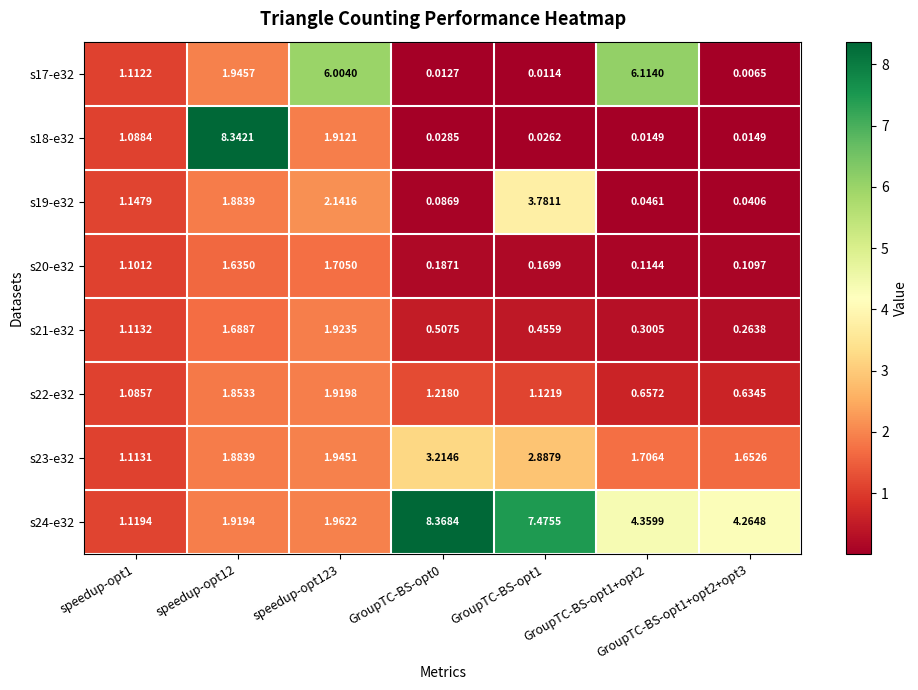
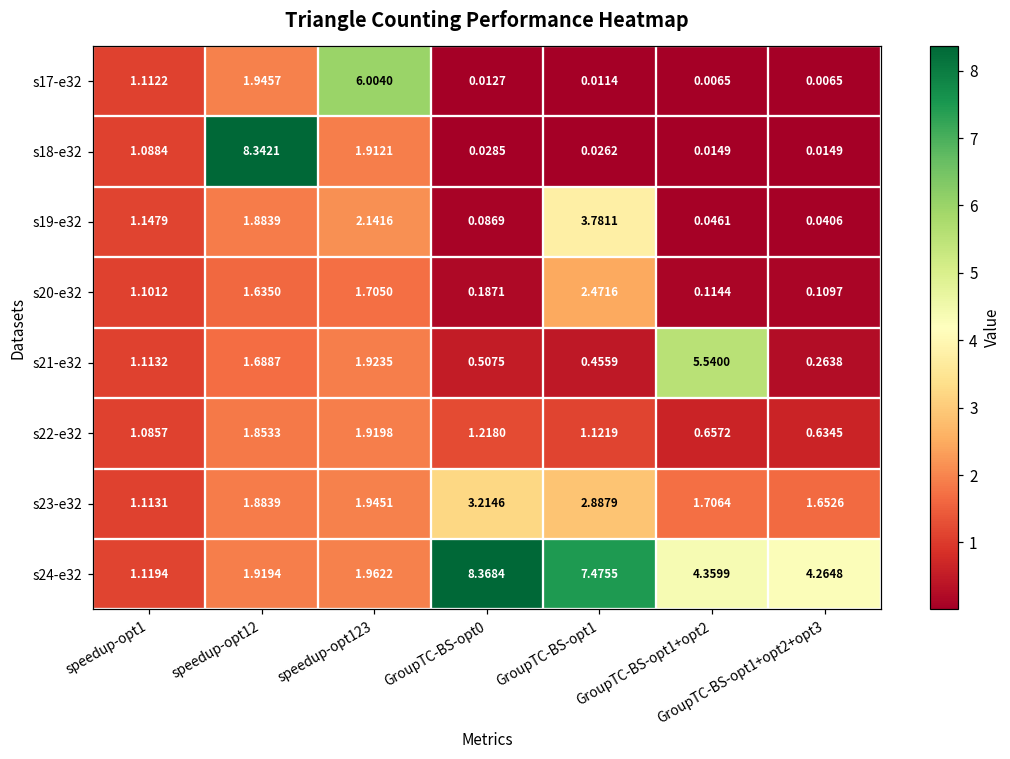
  {
    "s17-e32": {
      "speedup-opt1": 1.1122,
      "speedup-opt12": 1.9457,
      "speedup-opt123": 6.0040,
      "GroupTC-BS-opt0": 0.0127,
      "GroupTC-BS-opt1": 0.0114,
-     "GroupTC-BS-opt1+opt2": 6.1140,
+     "GroupTC-BS-opt1+opt2": 0.0065,
      "GroupTC-BS-opt1+opt2+opt3": 0.0065
    },
    "s18-e32": {
      "speedup-opt1": 1.0884,
      "speedup-opt12": 8.3421,
      "speedup-opt123": 1.9121,
      "GroupTC-BS-opt0": 0.0285,
      "GroupTC-BS-opt1": 0.0262,
      "GroupTC-BS-opt1+opt2": 0.0149,
      "GroupTC-BS-opt1+opt2+opt3": 0.0149
    },
    "s19-e32": {
      "speedup-opt1": 1.1479,
      "speedup-opt12": 1.8839,
      "speedup-opt123": 2.1416,
      "GroupTC-BS-opt0": 0.0869,
      "GroupTC-BS-opt1": 3.7811,
      "GroupTC-BS-opt1+opt2": 0.0461,
      "GroupTC-BS-opt1+opt2+opt3": 0.0406
    },
    "s20-e32": {
      "speedup-opt1": 1.1012,
      "speedup-opt12": 1.6350,
      "speedup-opt123": 1.7050,
      "GroupTC-BS-opt0": 0.1871,
-     "GroupTC-BS-opt1": 0.1699,
+     "GroupTC-BS-opt1": 2.4716,
      "GroupTC-BS-opt1+opt2": 0.1144,
      "GroupTC-BS-opt1+opt2+opt3": 0.1097
    },
    "s21-e32": {
      "speedup-opt1": 1.1132,
      "speedup-opt12": 1.6887,
      "speedup-opt123": 1.9235,
      "GroupTC-BS-opt0": 0.5075,
      "GroupTC-BS-opt1": 0.4559,
-     "GroupTC-BS-opt1+opt2": 0.3005,
+     "GroupTC-BS-opt1+opt2": 5.5400,
      "GroupTC-BS-opt1+opt2+opt3": 0.2638
    },
    "s22-e32": {
      "speedup-opt1": 1.0857,
      "speedup-opt12": 1.8533,
      "speedup-opt123": 1.9198,
      "GroupTC-BS-opt0": 1.2180,
      "GroupTC-BS-opt1": 1.1219,
      "GroupTC-BS-opt1+opt2": 0.6572,
      "GroupTC-BS-opt1+opt2+opt3": 0.6345
    },
    "s23-e32": {
      "speedup-opt1": 1.1131,
      "speedup-opt12": 1.8839,
      "speedup-opt123": 1.9451,
      "GroupTC-BS-opt0": 3.2146,
      "GroupTC-BS-opt1": 2.8879,
      "GroupTC-BS-opt1+opt2": 1.7064,
      "GroupTC-BS-opt1+opt2+opt3": 1.6526
    },
    "s24-e32": {
      "speedup-opt1": 1.1194,
      "speedup-opt12": 1.9194,
      "speedup-opt123": 1.9622,
      "GroupTC-BS-opt0": 8.3684,
      "GroupTC-BS-opt1": 7.4755,
      "GroupTC-BS-opt1+opt2": 4.3599,
      "GroupTC-BS-opt1+opt2+opt3": 4.2648
    }
  }
